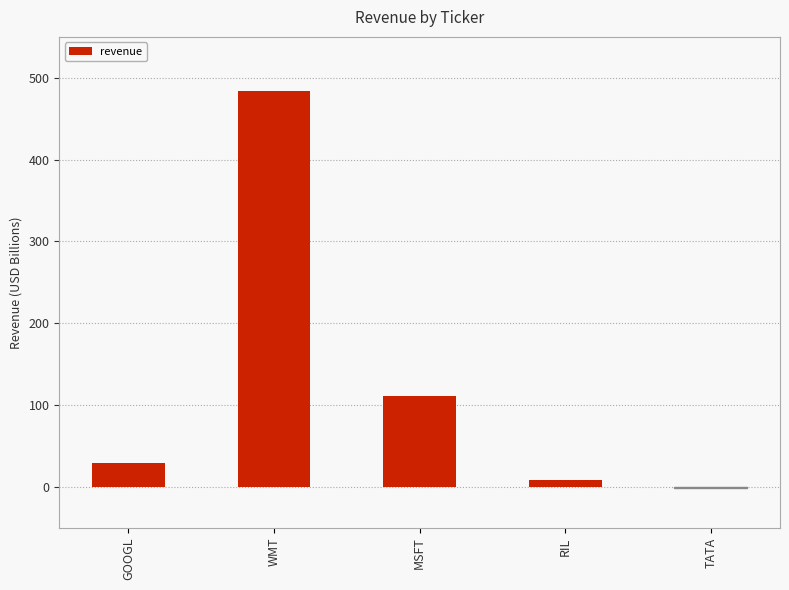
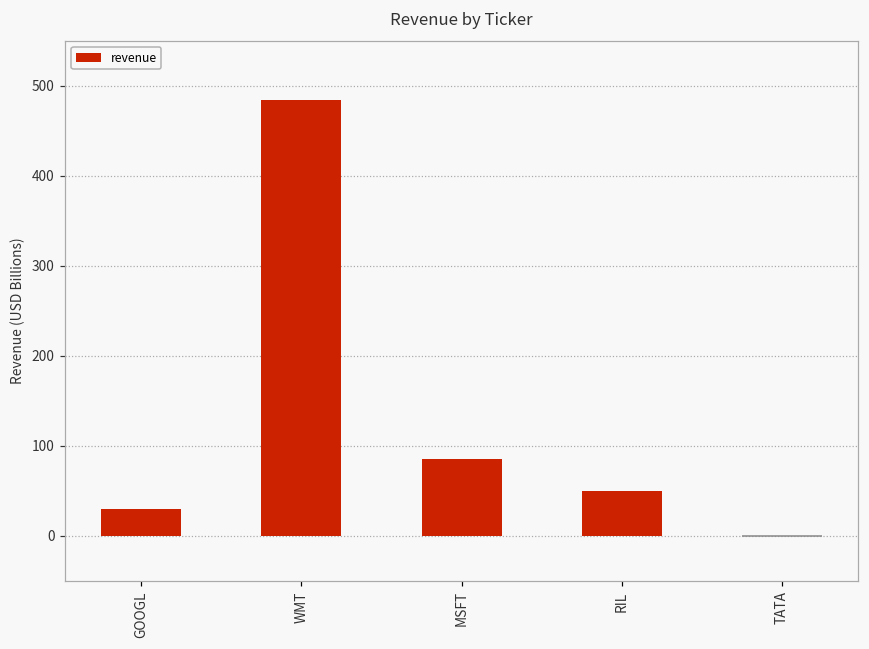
  {
    "GOOGL": 30,
    "WMT": 480,
-   "MSFT": 110,
-   "RIL": 10
+   "MSFT": 90,
+   "RIL": 50
  }
